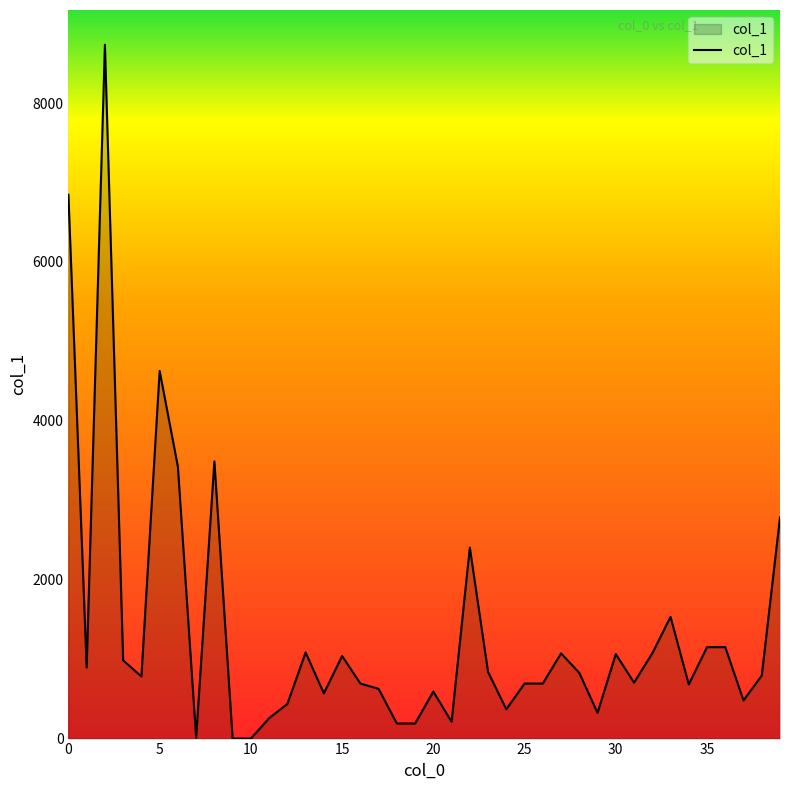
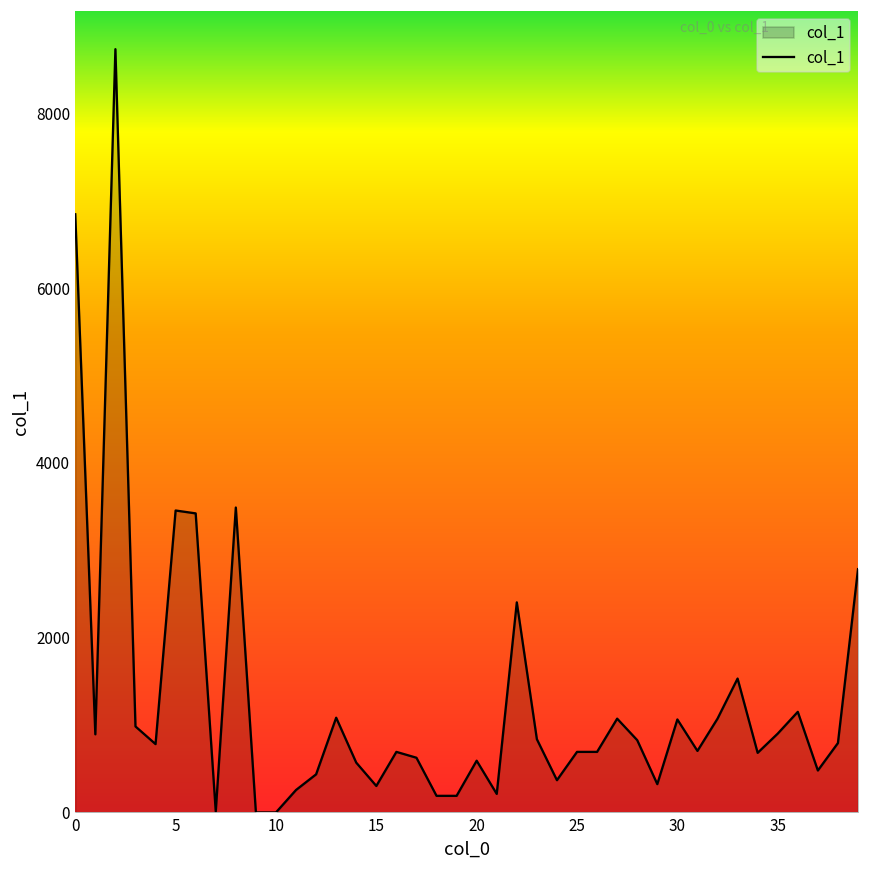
  {
    "0": 6800,
-   "5": 4600,
+   "5": 3500,
    "10": 0,
-   "15": 1000,
+   "15": 300,
    "20": 600,
    "25": 700,
    "30": 1100,
-   "35": 1200
+   "35": 900
  }
